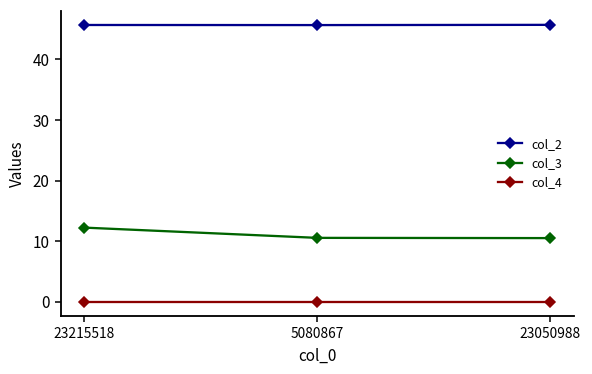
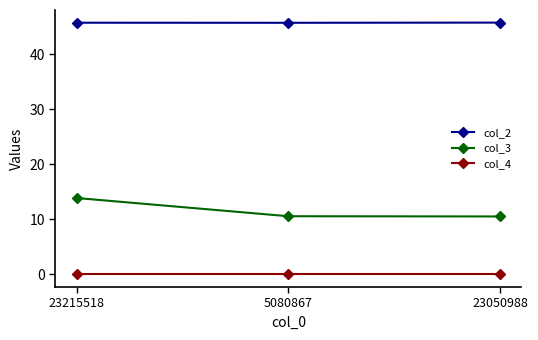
  {
    "col_2": {
      "23215518": 46,
      "5080867": 46,
      "23050988": 46
    },
    "col_3": {
-     "23215518": 12,
+     "23215518": 14,
      "5080867": 11,
      "23050988": 11
    },
    "col_4": {
      "23215518": 0,
      "5080867": 0,
      "23050988": 0
    }
  }
